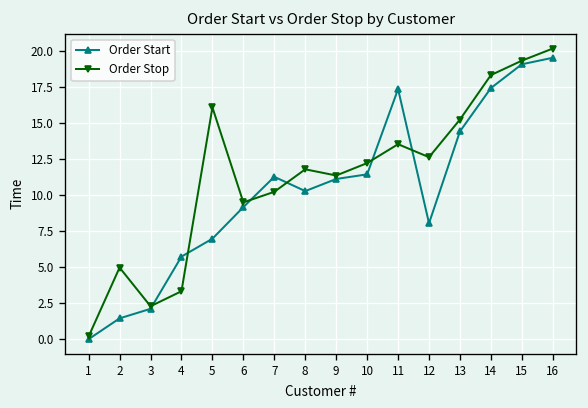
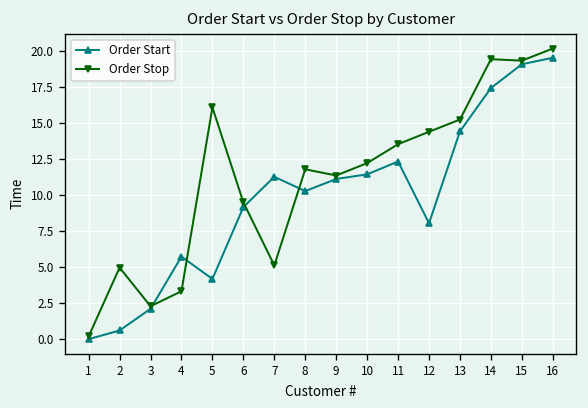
  {
    "Order Start": {
-     "2": 1.4,
+     "2": 0.6,
      "4": 5.7,
-     "5": 7.0,
+     "5": 4.2,
      "6": 9.2,
      "7": 11.3,
      "8": 10.3,
      "9": 11.1,
      "10": 11.4,
-     "11": 17.3,
+     "11": 12.3,
      "12": 8.0,
      "13": 14.4,
      "14": 17.4,
      "15": 19.1,
      "16": 19.5
    },
    "Order Stop": {
      "2": 5.0,
      "4": 3.3,
      "5": 16.1,
      "6": 9.5,
-     "7": 10.2,
+     "7": 5.1,
      "8": 11.8,
      "9": 11.3,
      "10": 12.2,
      "11": 13.5,
-     "12": 12.6,
+     "12": 14.4,
      "13": 15.2,
-     "14": 18.3,
+     "14": 19.4,
      "15": 19.3,
      "16": 20.1
    }
  }
